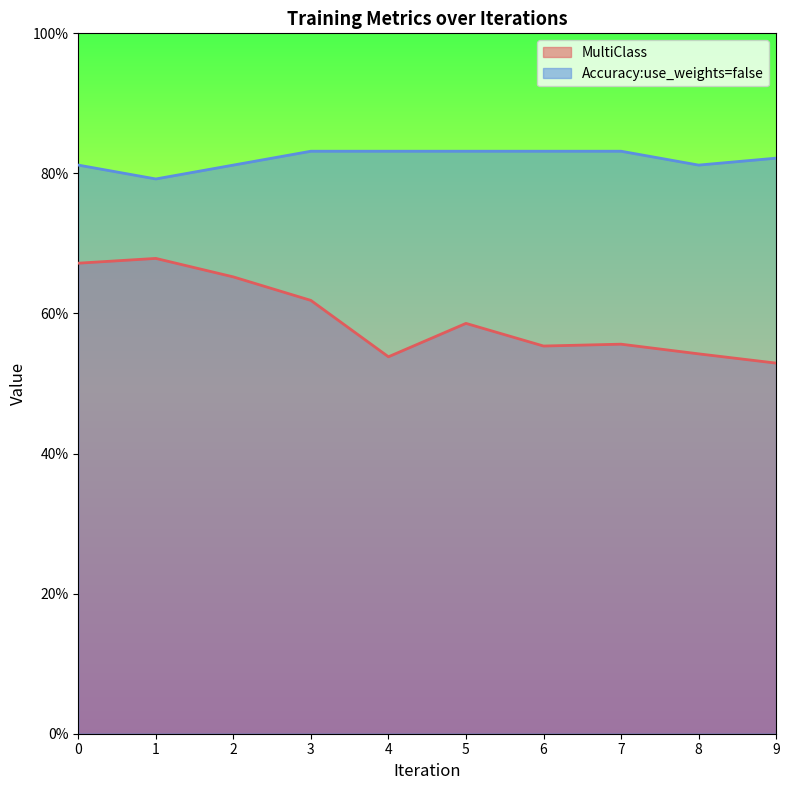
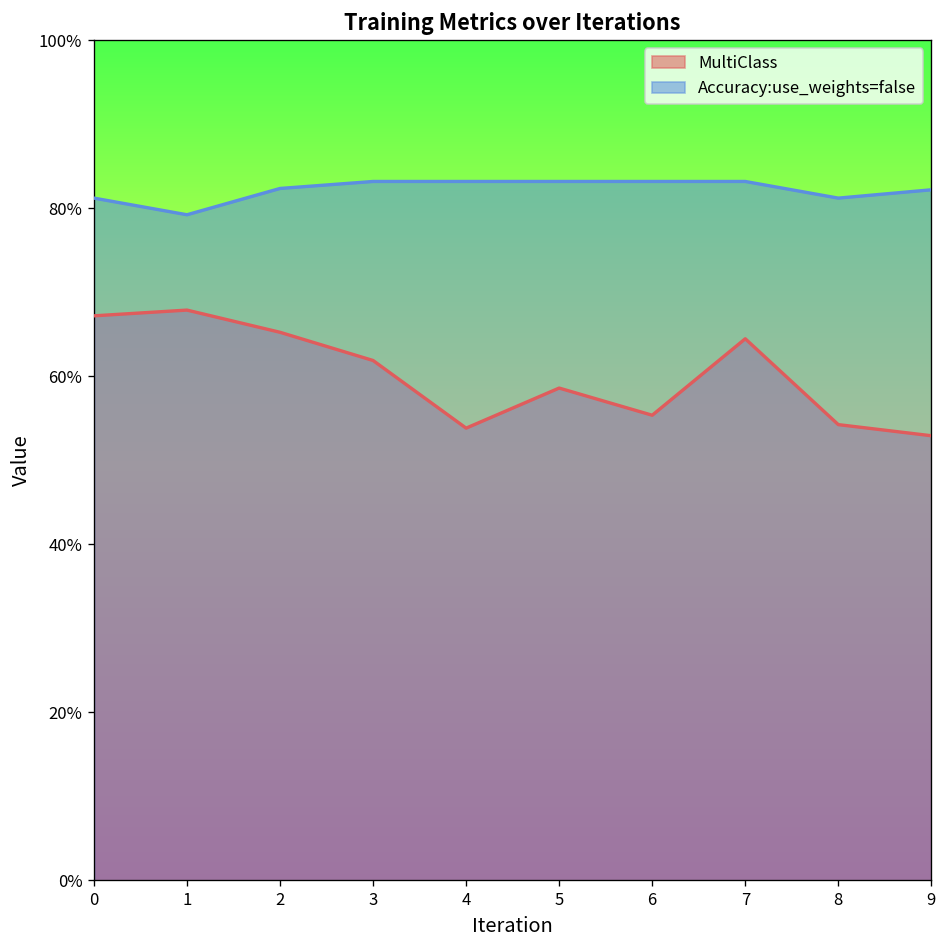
  {
    "MultiClass": {
      "0": "67%",
      "1": "68%",
      "2": "65%",
      "3": "62%",
      "4": "54%",
      "5": "59%",
      "6": "55%",
-     "7": "56%",
+     "7": "64%",
      "8": "54%",
      "9": "53%"
    },
    "Accuracy:use_weights=false": {
      "0": "81%",
      "1": "79%",
-     "2": "81%",
+     "2": "82%",
      "3": "83%",
      "4": "83%",
      "5": "83%",
      "6": "83%",
      "7": "83%",
      "8": "81%",
      "9": "82%"
    }
  }
